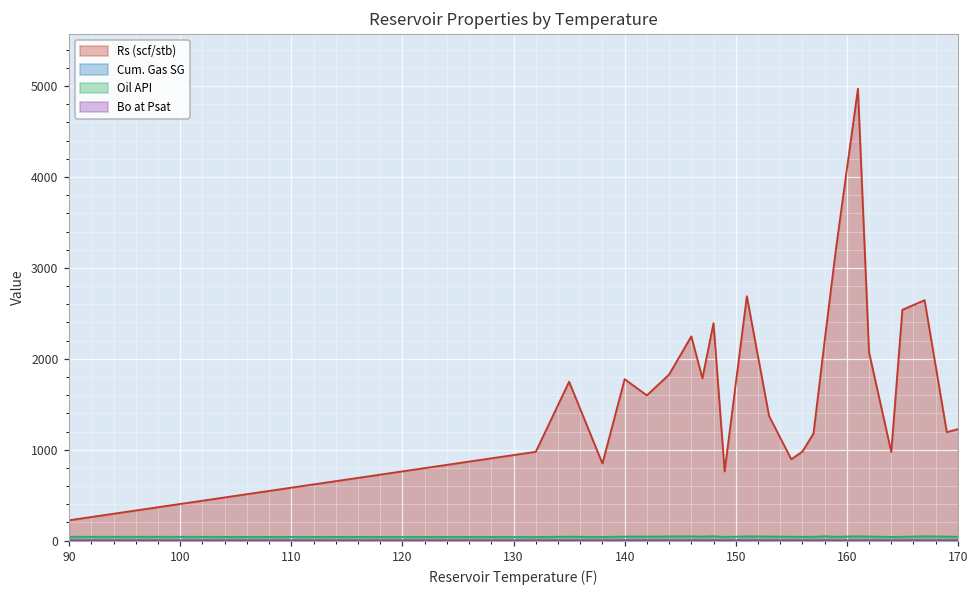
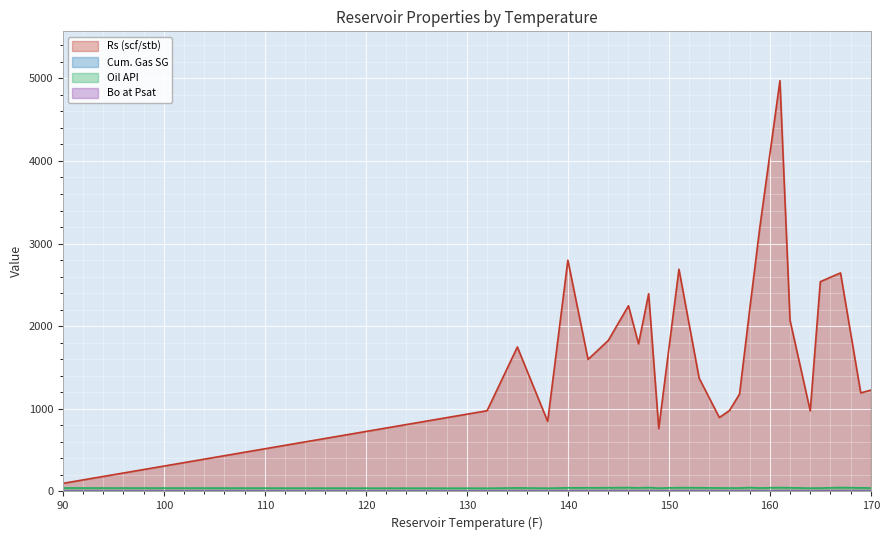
  {
    "Rs (scf/stb)": {
-     "90": 200,
-     "140": 1800,
+     "90": 100,
+     "140": 2800,
      "170": 1200
    },
    "Bo at Psat": {
      "90": 0,
      "140": 0,
      "170": 0
    },
    "Oil API": {
      "90": 0,
      "140": 0,
      "170": 0
    }
  }
